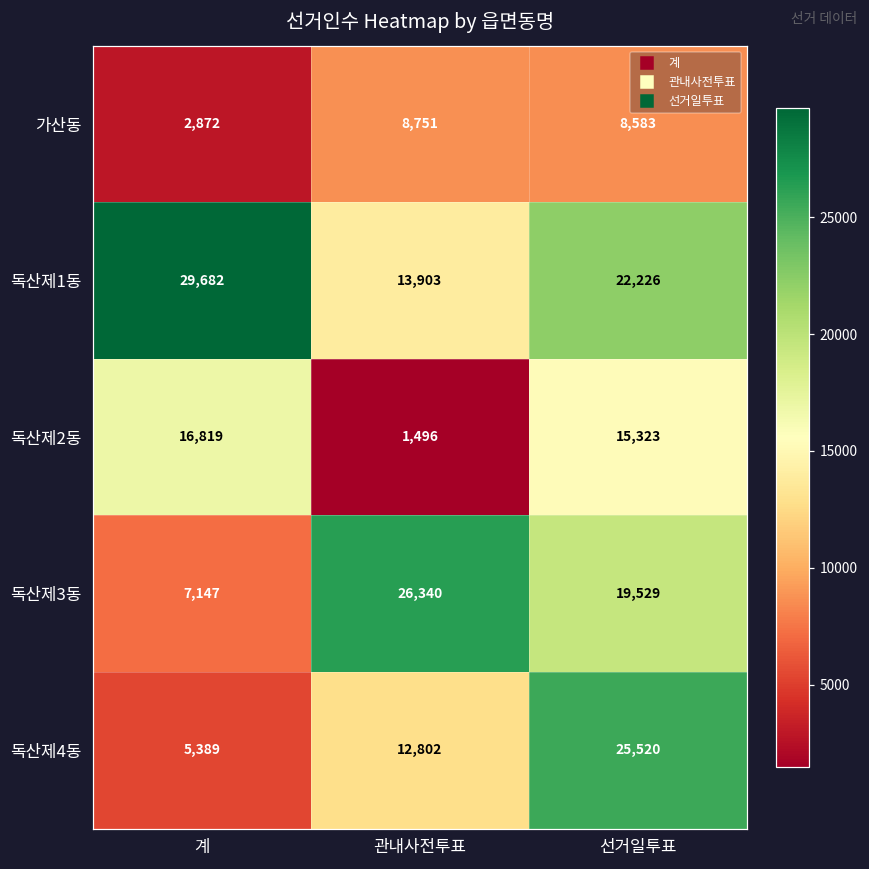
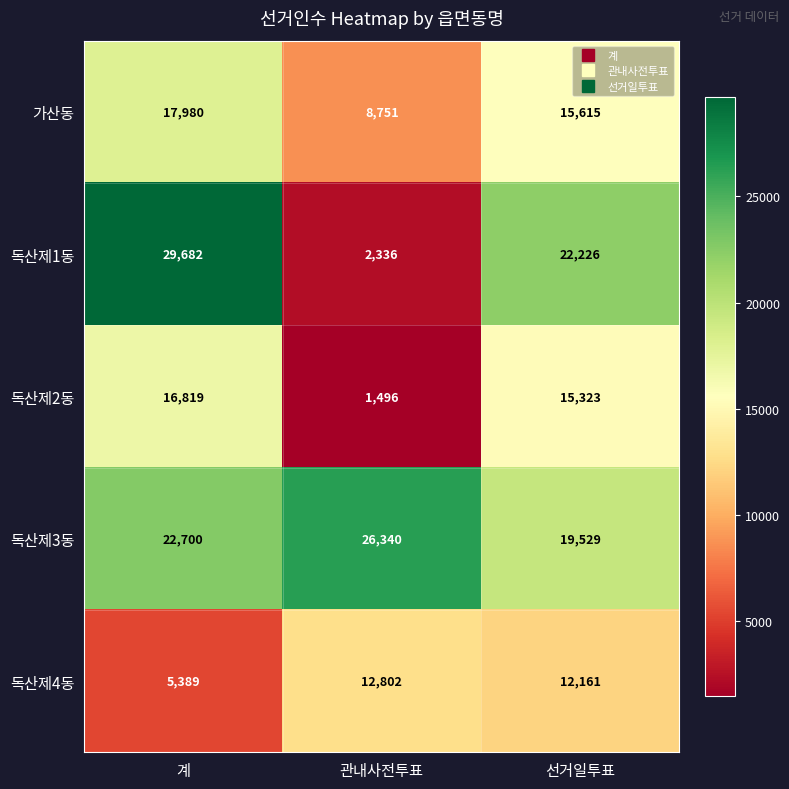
  {
    "가산동": {
-     "계": "2,872",
+     "계": "17,980",
      "관내사전투표": "8,751",
-     "선거일투표": "8,583"
+     "선거일투표": "15,615"
    },
    "독산제1동": {
      "계": "29,682",
-     "관내사전투표": "13,903",
+     "관내사전투표": "2,336",
      "선거일투표": "22,226"
    },
    "독산제2동": {
      "계": "16,819",
      "관내사전투표": "1,496",
      "선거일투표": "15,323"
    },
    "독산제3동": {
-     "계": "7,147",
+     "계": "22,700",
      "관내사전투표": "26,340",
      "선거일투표": "19,529"
    },
    "독산제4동": {
      "계": "5,389",
      "관내사전투표": "12,802",
-     "선거일투표": "25,520"
+     "선거일투표": "12,161"
    }
  }
